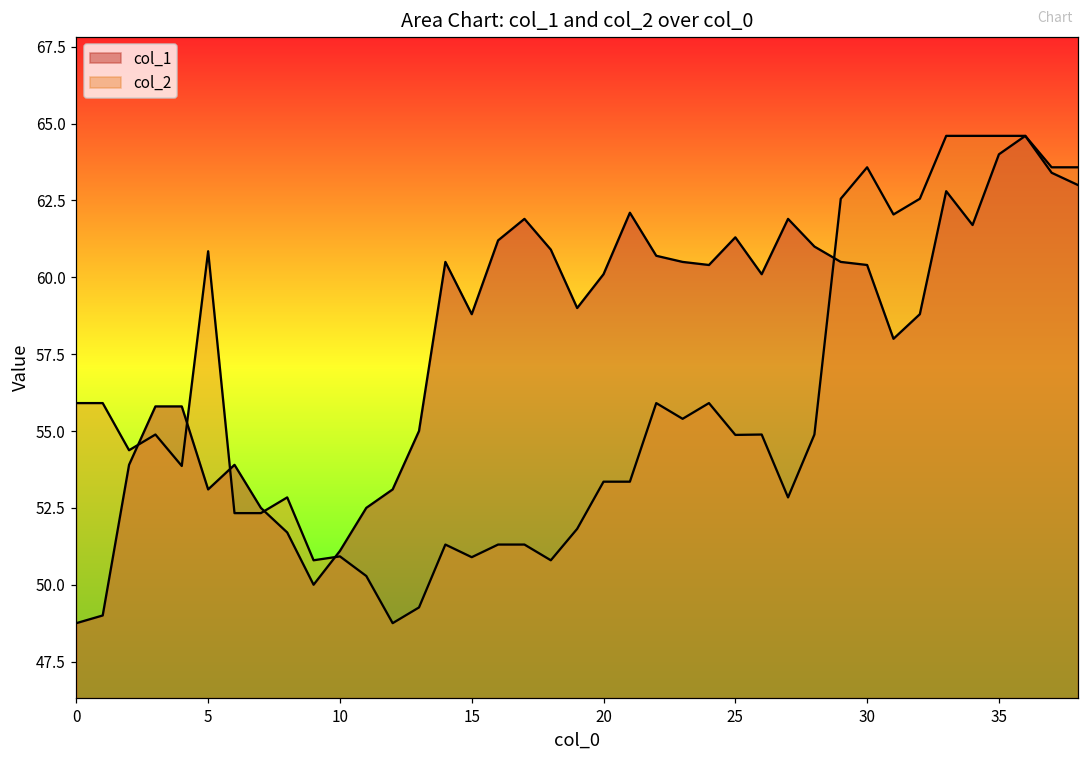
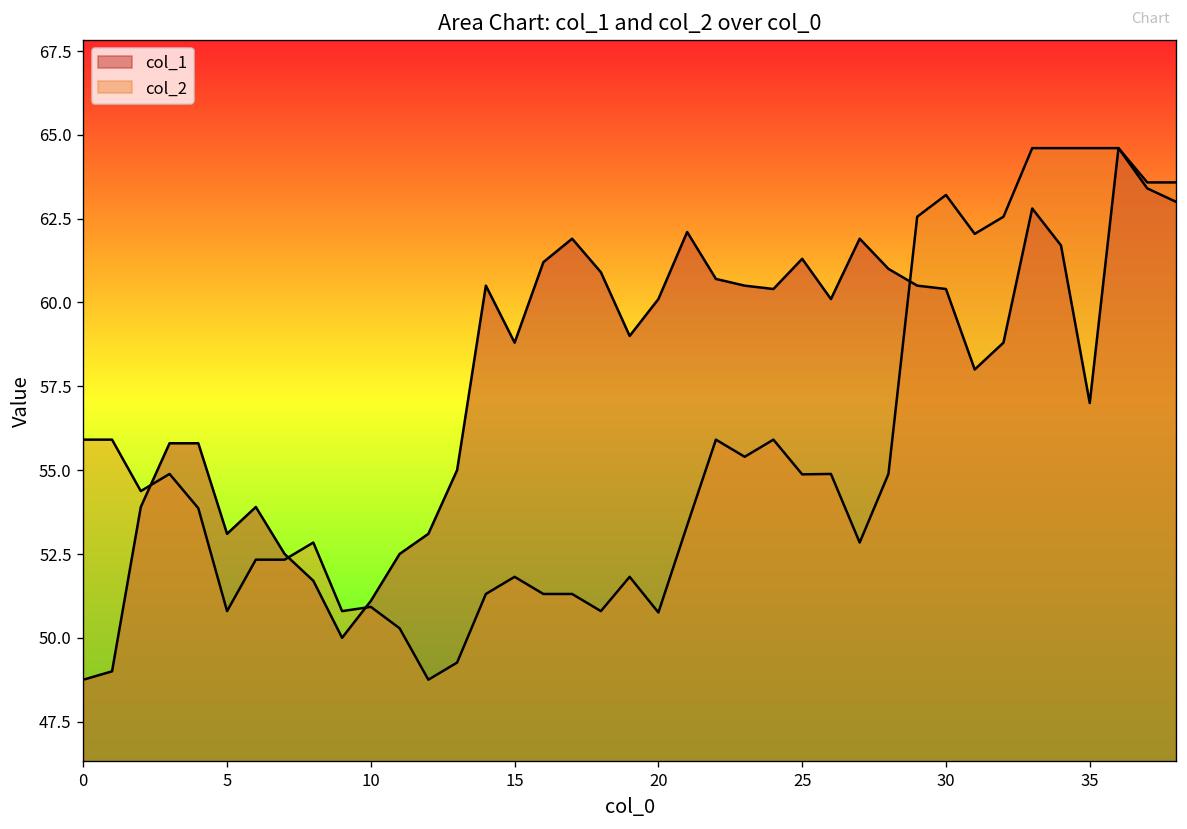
  {
    "col_1": {
      "0": 48.8,
      "5": 53.1,
      "10": 51.1,
      "15": 58.8,
      "20": 60.1,
      "25": 61.3,
      "30": 60.4,
-     "35": 64
+     "35": 57
    },
    "col_2": {
      "0": 55.9,
-     "5": 60.8,
+     "5": 50.8,
      "10": 50.9,
-     "15": 50.9,
-     "20": 53.4,
+     "15": 51.8,
+     "20": 50.8,
      "25": 54.9,
-     "30": 63.6,
+     "30": 63.2,
      "35": 64.6
    }
  }
